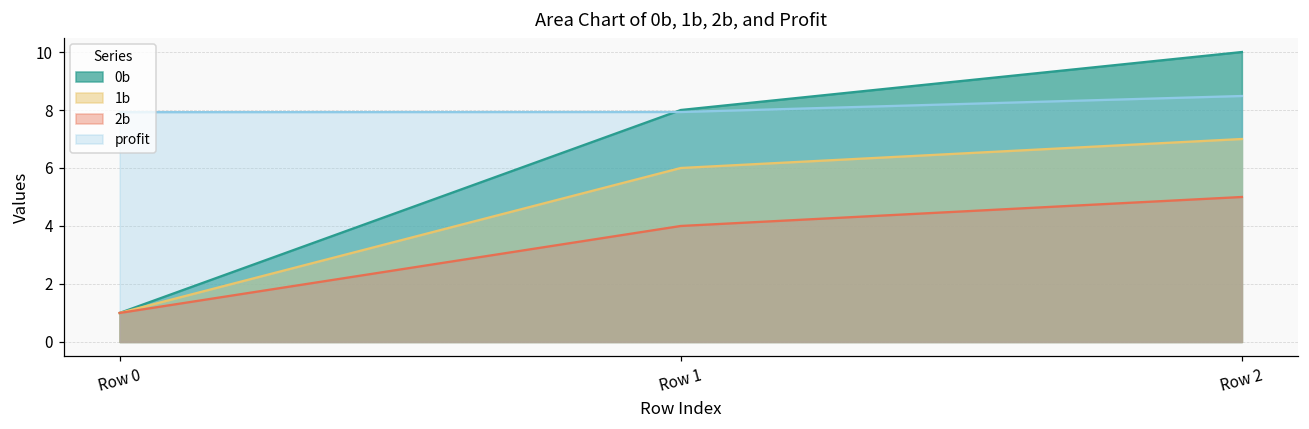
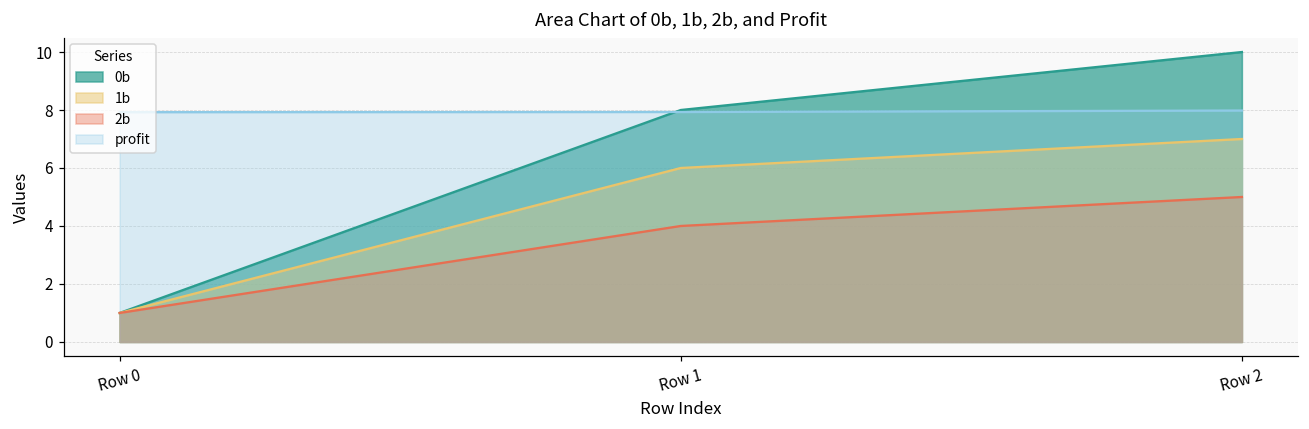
  {
    "0b": {
      "Row 2": 10.0
    },
    "profit": {
-     "Row 2": 8.5
+     "Row 2": 8.0
    }
  }
